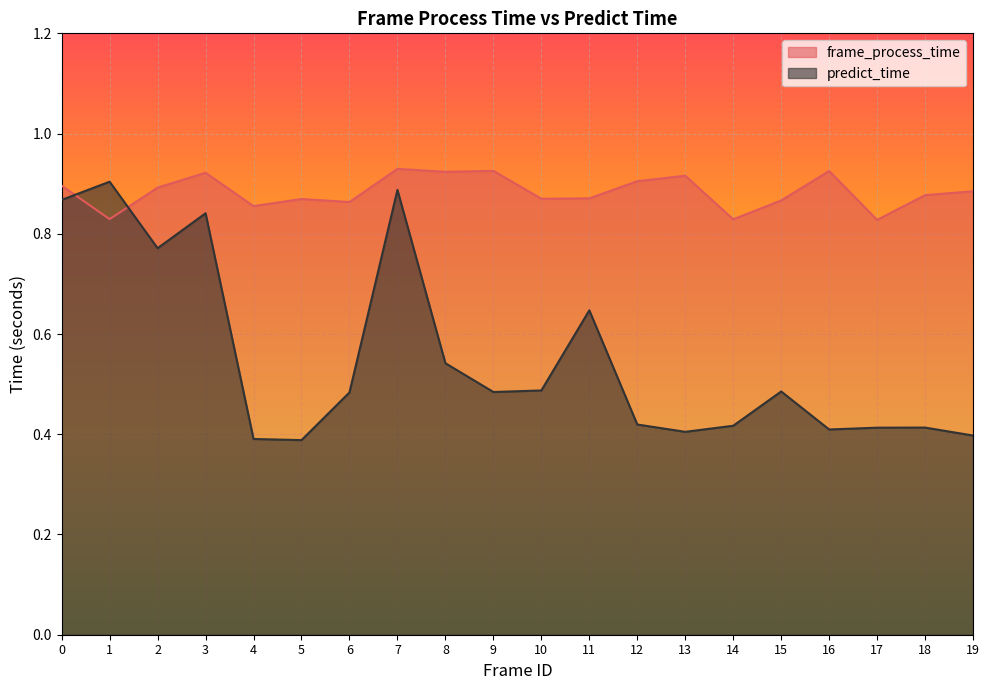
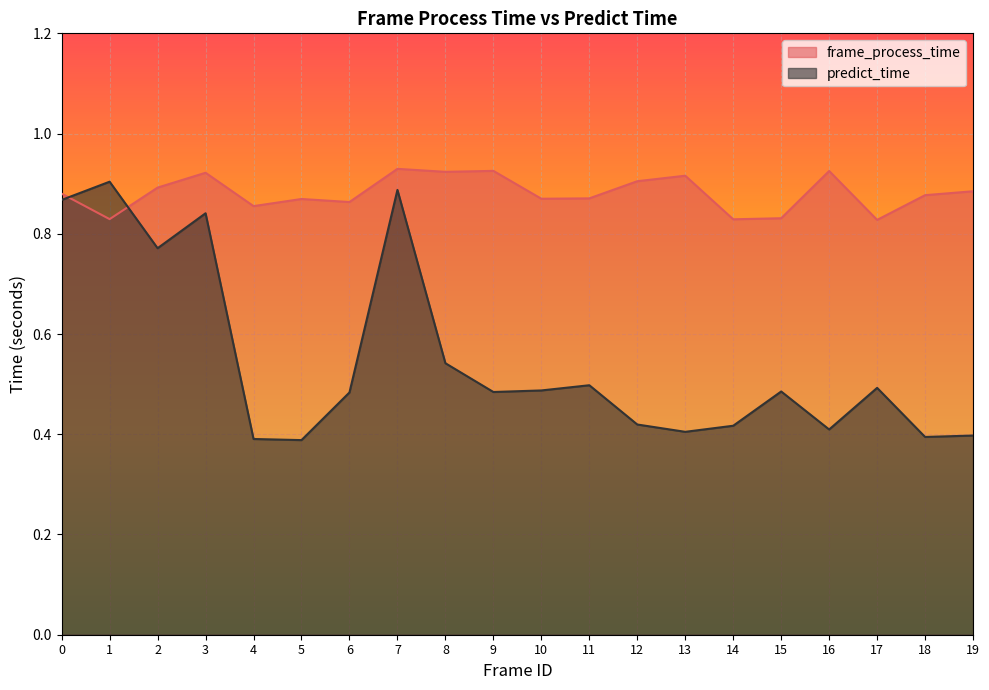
  {
    "frame_process_time": {
-     "0": 0.90,
+     "0": 0.88,
      "1": 0.83,
      "2": 0.89,
      "3": 0.92,
      "4": 0.86,
      "5": 0.87,
      "6": 0.86,
      "7": 0.93,
      "8": 0.92,
      "9": 0.93,
      "10": 0.87,
      "11": 0.87,
      "12": 0.90,
      "13": 0.92,
      "14": 0.83,
-     "15": 0.87,
+     "15": 0.83,
      "16": 0.93,
      "17": 0.83,
      "18": 0.88,
      "19": 0.88
    },
    "predict_time": {
      "0": 0.87,
      "1": 0.90,
      "2": 0.77,
      "3": 0.84,
      "4": 0.39,
      "5": 0.39,
      "6": 0.48,
      "7": 0.89,
      "8": 0.54,
      "9": 0.48,
      "10": 0.49,
-     "11": 0.65,
+     "11": 0.50,
      "12": 0.42,
      "13": 0.40,
      "14": 0.42,
      "15": 0.49,
      "16": 0.41,
-     "17": 0.41,
-     "18": 0.41,
+     "17": 0.49,
+     "18": 0.39,
      "19": 0.40
    }
  }
